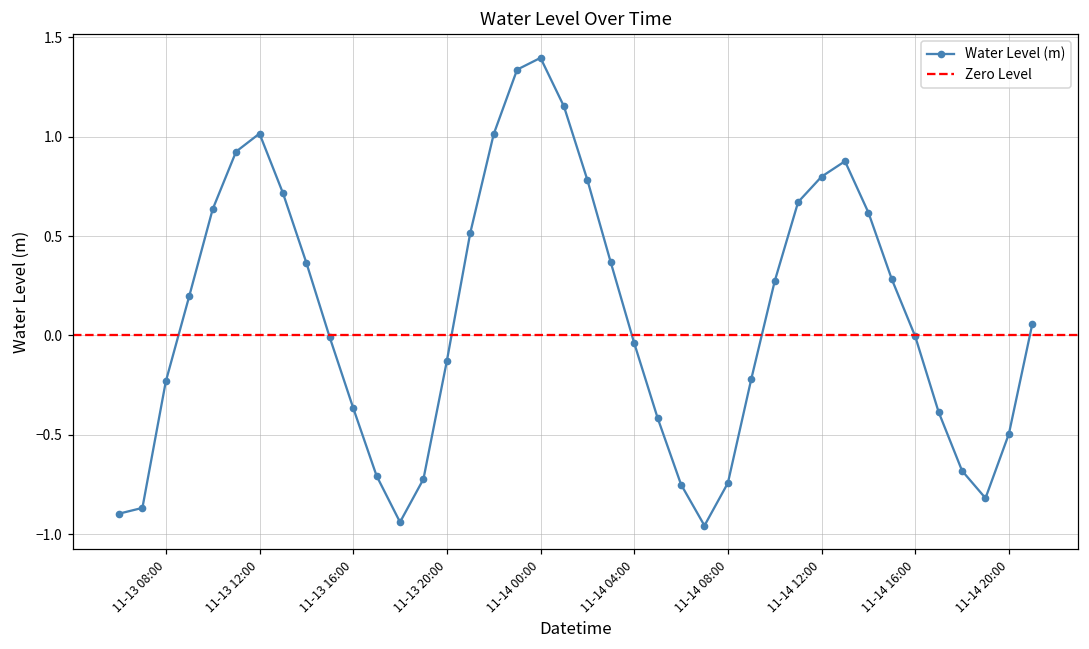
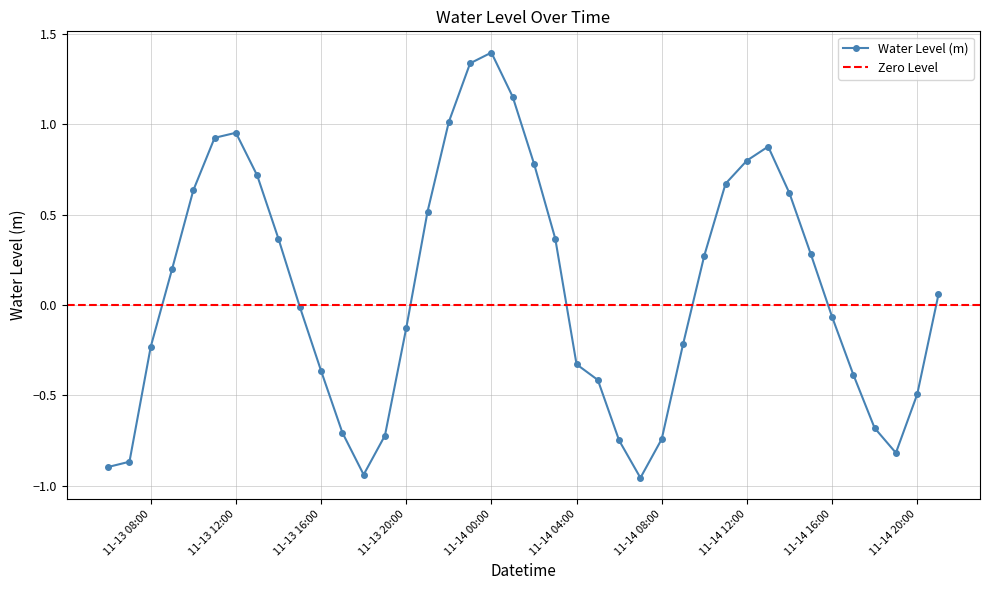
  {
    "11-13 08:00": -0.23,
-   "11-13 12:00": 1.02,
+   "11-13 12:00": 0.95,
    "11-13 16:00": -0.36,
    "11-13 20:00": -0.13,
    "11-14 00:00": 1.40,
-   "11-14 04:00": -0.04,
+   "11-14 04:00": -0.33,
    "11-14 08:00": -0.74,
    "11-14 12:00": 0.80,
-   "11-14 16:00": 0.00,
+   "11-14 16:00": -0.06,
    "11-14 20:00": -0.49
  }
